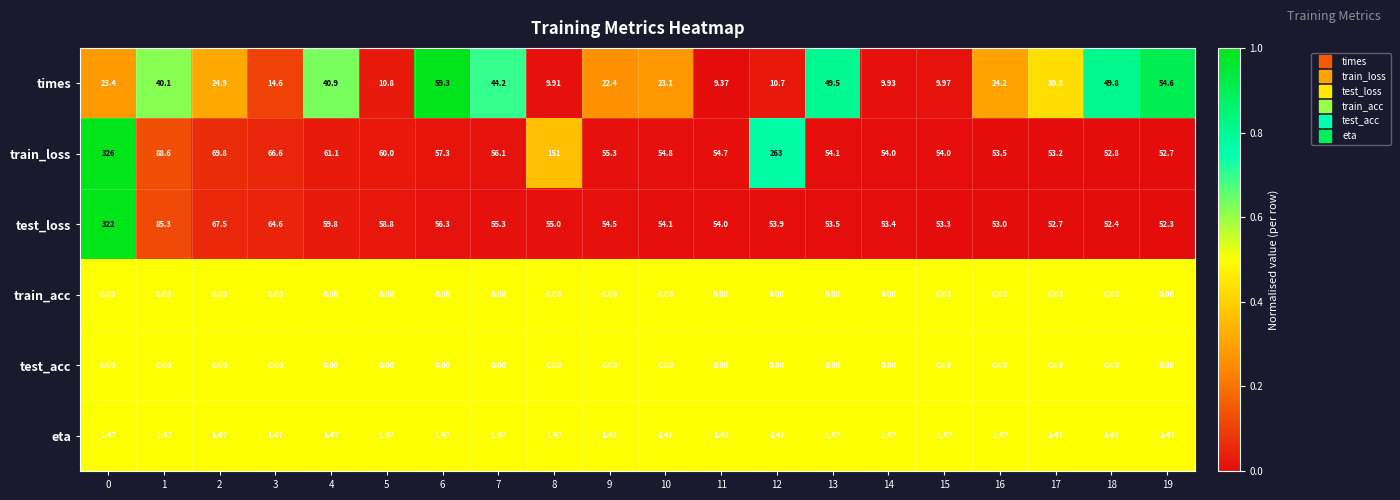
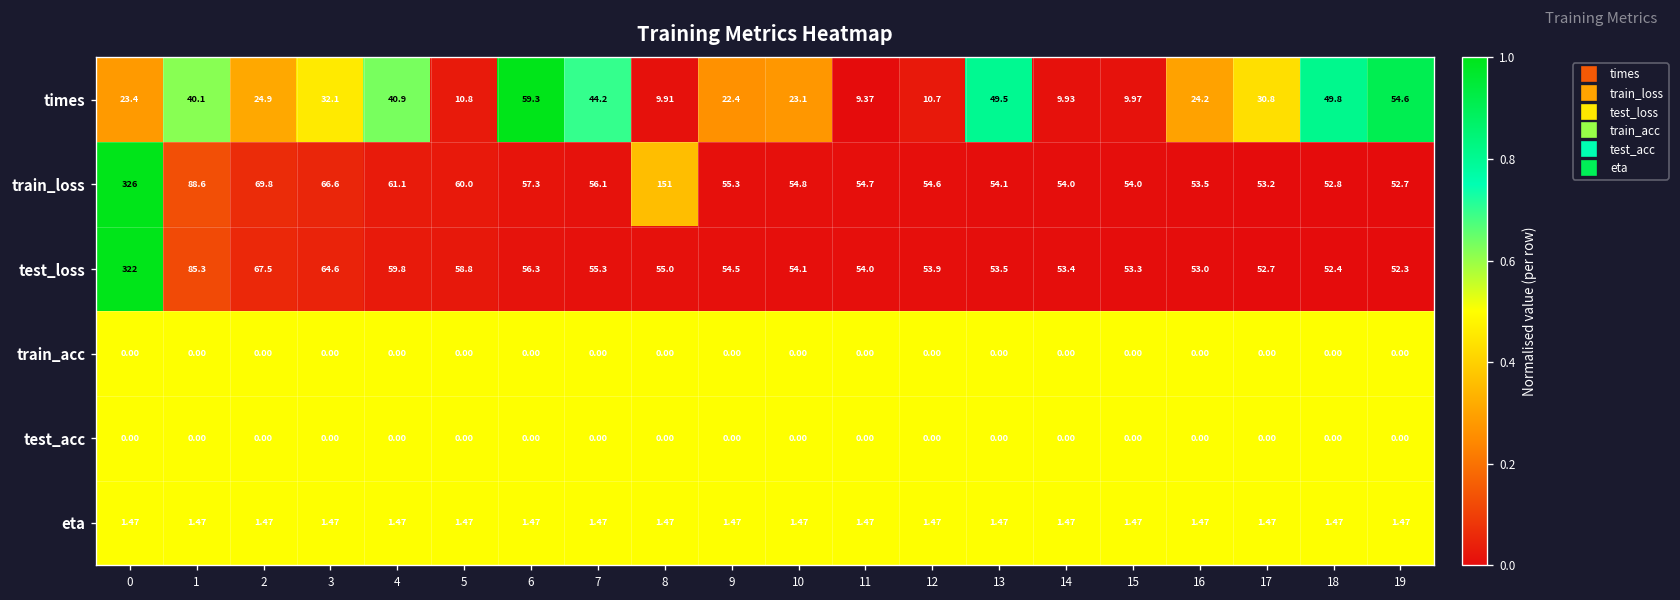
  {
    "times": {
      "0": 23.4,
      "1": 40.1,
      "2": 24.9,
-     "3": 14.6,
+     "3": 32.1,
      "4": 40.9,
      "5": 10.8,
      "6": 59.3,
      "7": 44.2,
      "8": 9.91,
      "9": 22.4,
      "10": 23.1,
      "11": 9.37,
      "12": 10.7,
      "13": 49.5,
      "14": 9.93,
      "15": 9.97,
      "16": 24.2,
      "17": 30.8,
      "18": 49.8,
      "19": 54.6
    },
    "train_loss": {
      "0": 326,
      "1": 88.6,
      "2": 69.8,
      "3": 66.6,
      "4": 61.1,
      "5": 60.0,
      "6": 57.3,
      "7": 56.1,
      "8": 151,
      "9": 55.3,
      "10": 54.8,
      "11": 54.7,
-     "12": 263,
+     "12": 54.6,
      "13": 54.1,
      "14": 54.0,
      "15": 54.0,
      "16": 53.5,
      "17": 53.2,
      "18": 52.8,
      "19": 52.7
    },
    "test_loss": {
      "0": 322,
      "1": 85.3,
      "2": 67.5,
      "3": 64.6,
      "4": 59.8,
      "5": 58.8,
      "6": 56.3,
      "7": 55.3,
      "8": 55.0,
      "9": 54.5,
      "10": 54.1,
      "11": 54.0,
      "12": 53.9,
      "13": 53.5,
      "14": 53.4,
      "15": 53.3,
      "16": 53.0,
      "17": 52.7,
      "18": 52.4,
      "19": 52.3
    },
    "train_acc": {
      "0": 0.00,
      "1": 0.00,
      "2": 0.00,
      "3": 0.00,
      "4": 0.00,
      "5": 0.00,
      "6": 0.00,
      "7": 0.00,
      "8": 0.00,
      "9": 0.00,
      "10": 0.00,
      "11": 0.00,
      "12": 0.00,
      "13": 0.00,
      "14": 0.00,
      "15": 0.00,
      "16": 0.00,
      "17": 0.00,
      "18": 0.00,
      "19": 0.00
    },
    "test_acc": {
      "0": 0.00,
      "1": 0.00,
      "2": 0.00,
      "3": 0.00,
      "4": 0.00,
      "5": 0.00,
      "6": 0.00,
      "7": 0.00,
      "8": 0.00,
      "9": 0.00,
      "10": 0.00,
      "11": 0.00,
      "12": 0.00,
      "13": 0.00,
      "14": 0.00,
      "15": 0.00,
      "16": 0.00,
      "17": 0.00,
      "18": 0.00,
      "19": 0.00
    },
    "eta": {
      "0": 1.47,
      "1": 1.47,
      "2": 1.47,
      "3": 1.47,
      "4": 1.47,
      "5": 1.47,
      "6": 1.47,
      "7": 1.47,
      "8": 1.47,
      "9": 1.47,
      "10": 1.47,
      "11": 1.47,
      "12": 1.47,
      "13": 1.47,
      "14": 1.47,
      "15": 1.47,
      "16": 1.47,
      "17": 1.47,
      "18": 1.47,
      "19": 1.47
    }
  }
